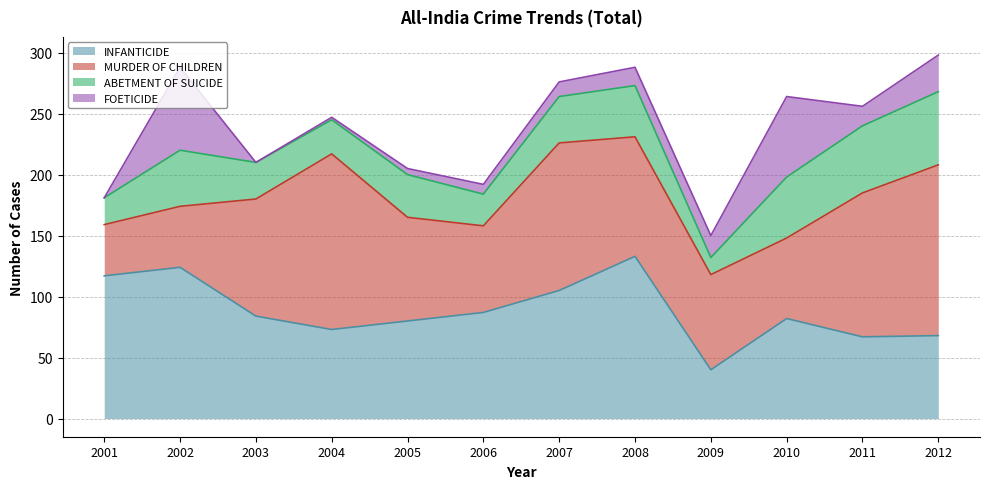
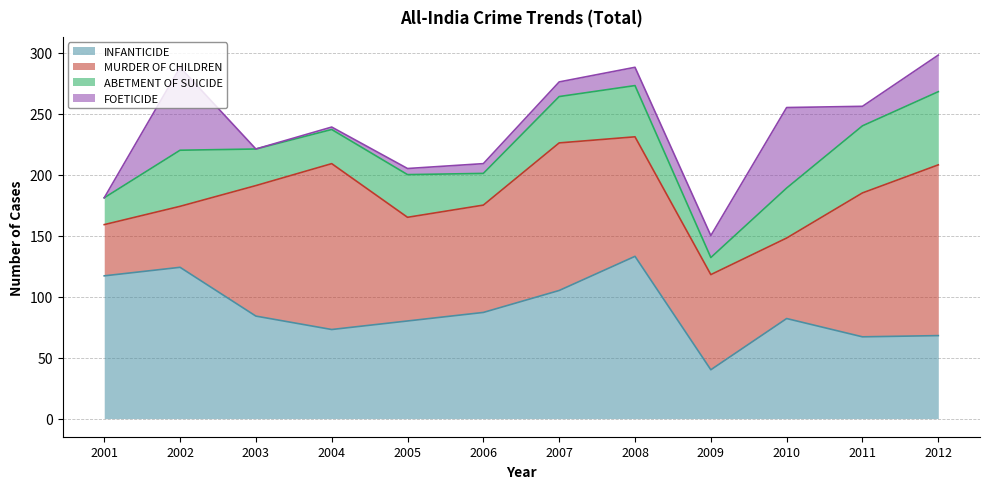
  {
    "INFANTICIDE": {
      "2001": 117,
      "2002": 124,
      "2003": 84,
      "2004": 73,
      "2005": 80,
      "2006": 87,
      "2007": 105,
      "2008": 133,
      "2009": 40,
      "2010": 82,
      "2011": 67,
      "2012": 68
    },
    "MURDER OF CHILDREN": {
      "2001": 42,
      "2002": 50,
-     "2003": 96,
-     "2004": 144,
+     "2003": 107,
+     "2004": 136,
      "2005": 85,
-     "2006": 71,
+     "2006": 88,
      "2007": 121,
      "2008": 98,
      "2009": 78,
      "2010": 66,
      "2011": 118,
      "2012": 140
    },
    "ABETMENT OF SUICIDE": {
      "2002": 46,
      "2005": 35,
      "2006": 26,
      "2007": 38,
      "2008": 42,
      "2009": 14,
-     "2010": 50,
+     "2010": 41,
      "2011": 55,
      "2012": 60
    },
    "FOETICIDE": {
      "2005": 5,
      "2006": 8,
      "2007": 12,
      "2008": 15,
      "2009": 18,
      "2010": 66,
      "2011": 16,
      "2012": 30
    }
  }
